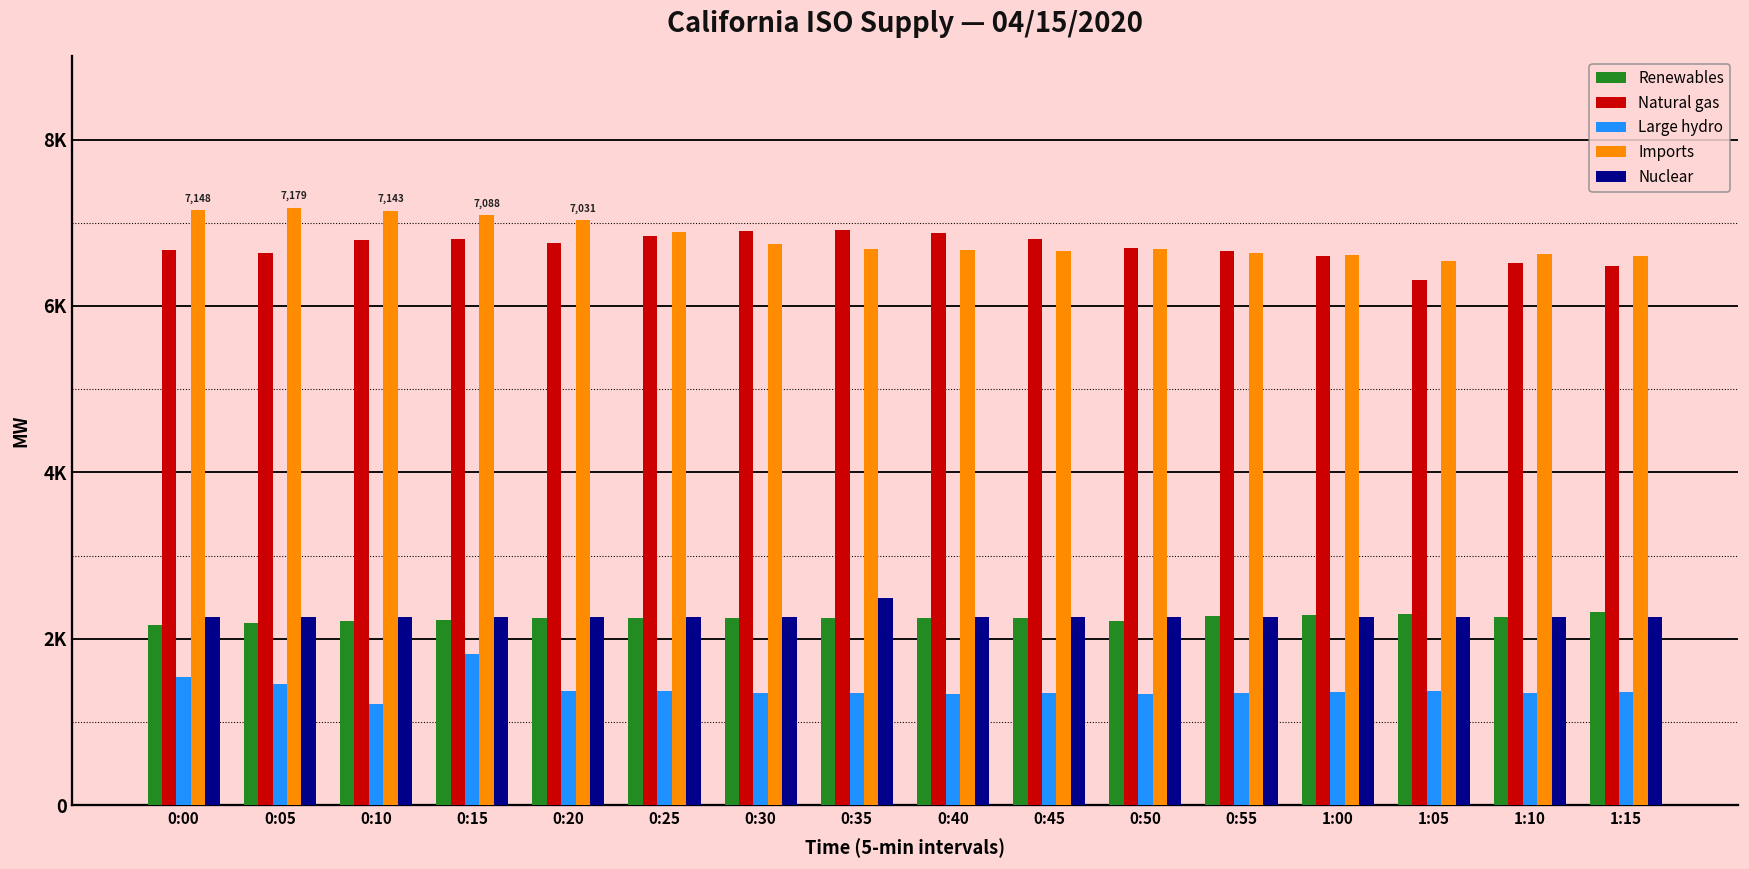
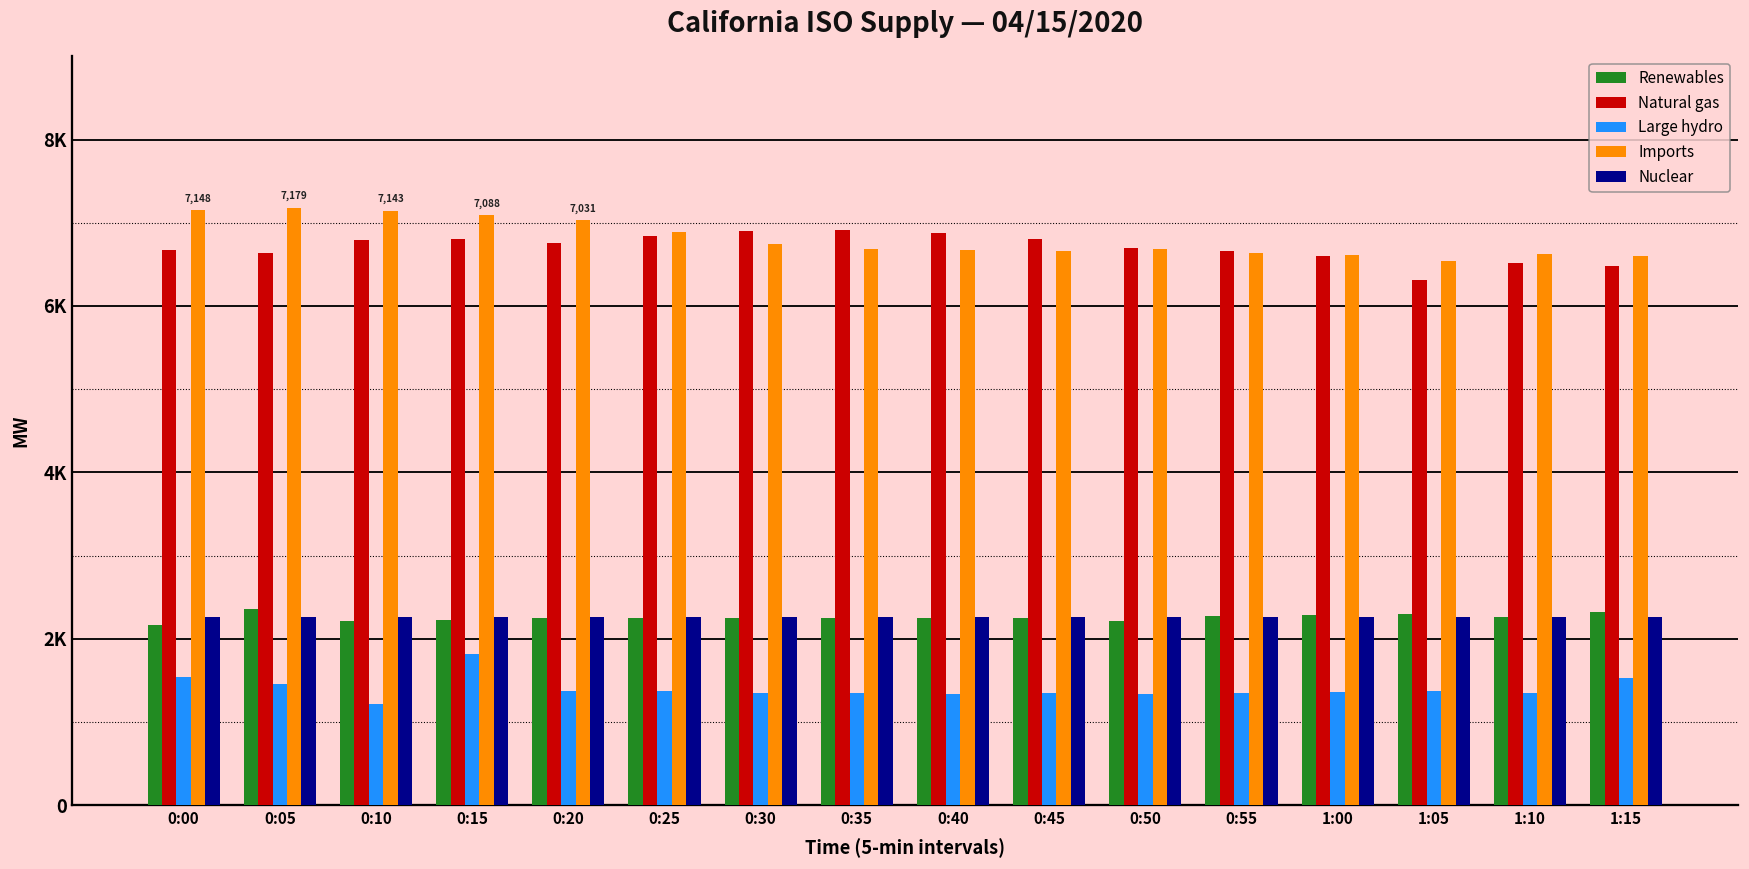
  {
    "Renewables": {
      "0:00": "2200",
-     "0:05": "2200",
+     "0:05": "2400",
      "0:10": "2200",
      "0:15": "2200",
      "0:20": "2300",
      "0:25": "2300",
      "0:30": "2300",
      "0:35": "2300",
      "0:40": "2300",
      "0:45": "2300",
      "0:50": "2200",
      "0:55": "2300",
      "1:00": "2300",
      "1:05": "2300",
      "1:10": "2300",
      "1:15": "2300"
    },
    "Natural gas": {
      "0:00": "6700",
      "0:05": "6600",
      "0:10": "6800",
      "0:15": "6800",
      "0:20": "6800",
      "0:25": "6800",
      "0:30": "6900",
      "0:35": "6900",
      "0:40": "6900",
      "0:45": "6800",
      "0:50": "6700",
      "0:55": "6700",
      "1:00": "6600",
      "1:05": "6300",
      "1:10": "6500",
      "1:15": "6500"
    },
    "Large hydro": {
      "0:00": "1500",
      "0:05": "1500",
      "0:10": "1200",
      "0:15": "1800",
      "0:20": "1400",
      "0:25": "1400",
      "0:30": "1400",
      "0:35": "1300",
      "0:40": "1300",
      "0:45": "1300",
      "0:50": "1300",
      "0:55": "1300",
      "1:00": "1400",
      "1:05": "1400",
      "1:10": "1400",
-     "1:15": "1400"
+     "1:15": "1500"
    },
    "Imports": {
      "0:00": "7,148",
      "0:05": "7,179",
      "0:10": "7,143",
      "0:15": "7,088",
      "0:20": "7,031"
    },
    "Nuclear": {
      "0:00": "2300",
      "0:05": "2300",
      "0:10": "2300",
      "0:15": "2300",
      "0:20": "2300",
      "0:25": "2300",
      "0:30": "2300",
-     "0:35": "2500",
+     "0:35": "2300",
      "0:40": "2300",
      "0:45": "2300",
      "0:50": "2300",
      "0:55": "2300",
      "1:00": "2300",
      "1:05": "2300",
      "1:10": "2300",
      "1:15": "2300"
    }
  }
